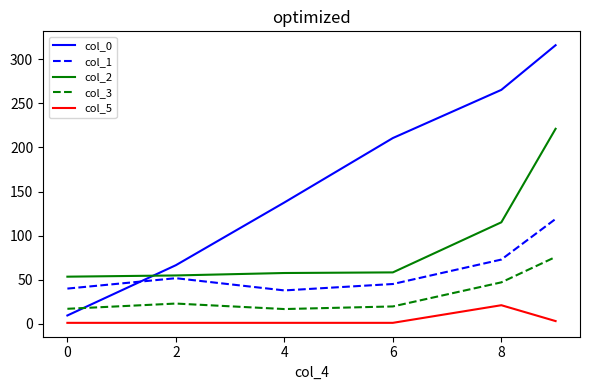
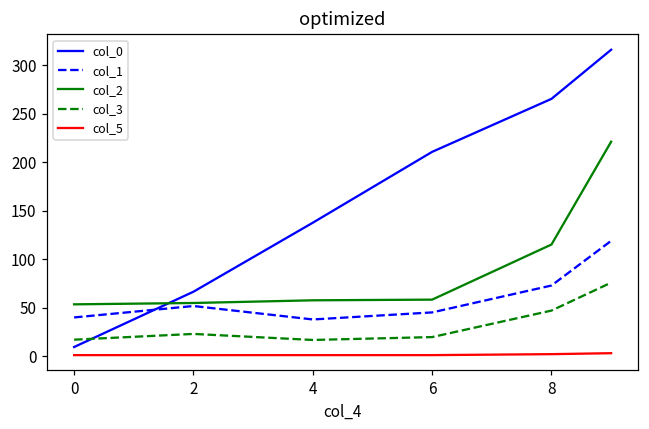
  {
    "col_5": {
      "0": 0,
      "2": 0,
      "4": 0,
      "6": 0,
-     "8": 20
+     "8": 0
    }
  }
